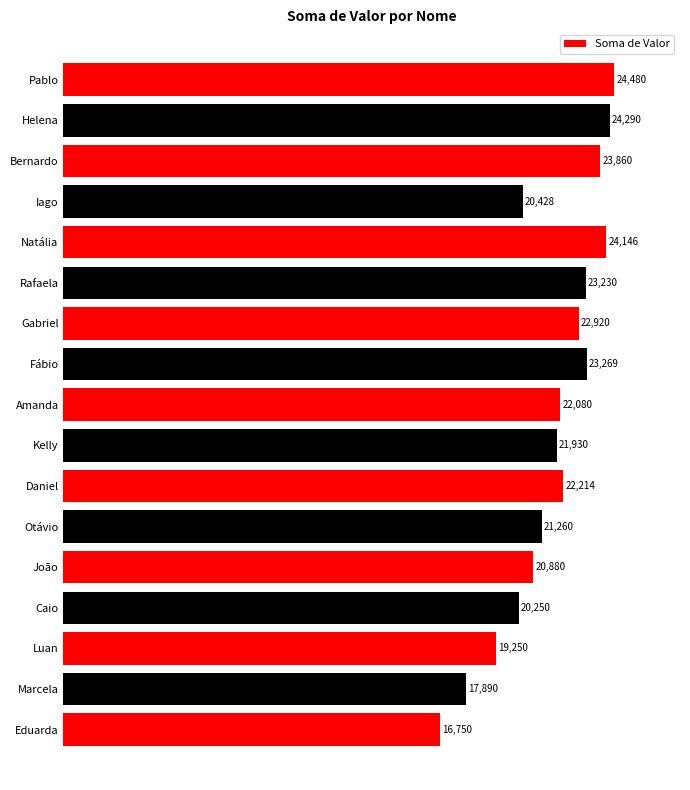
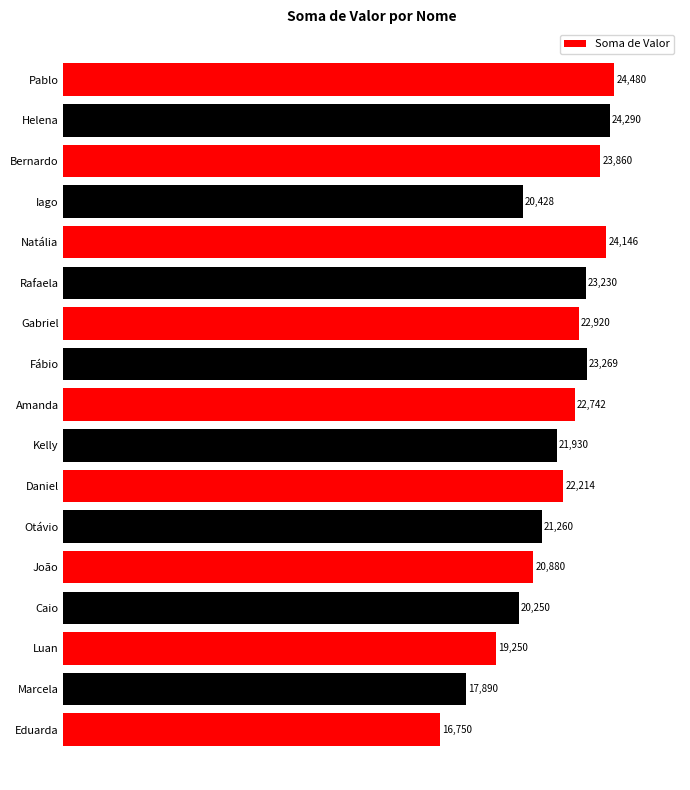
  {
    "Pablo": "24,480",
    "Helena": "24,290",
    "Bernardo": "23,860",
    "Iago": "20,428",
    "Natália": "24,146",
    "Rafaela": "23,230",
    "Gabriel": "22,920",
    "Fábio": "23,269",
-   "Amanda": "22,080",
+   "Amanda": "22,742",
    "Kelly": "21,930",
    "Daniel": "22,214",
    "Otávio": "21,260",
    "João": "20,880",
    "Caio": "20,250",
    "Luan": "19,250",
    "Marcela": "17,890",
    "Eduarda": "16,750"
  }
